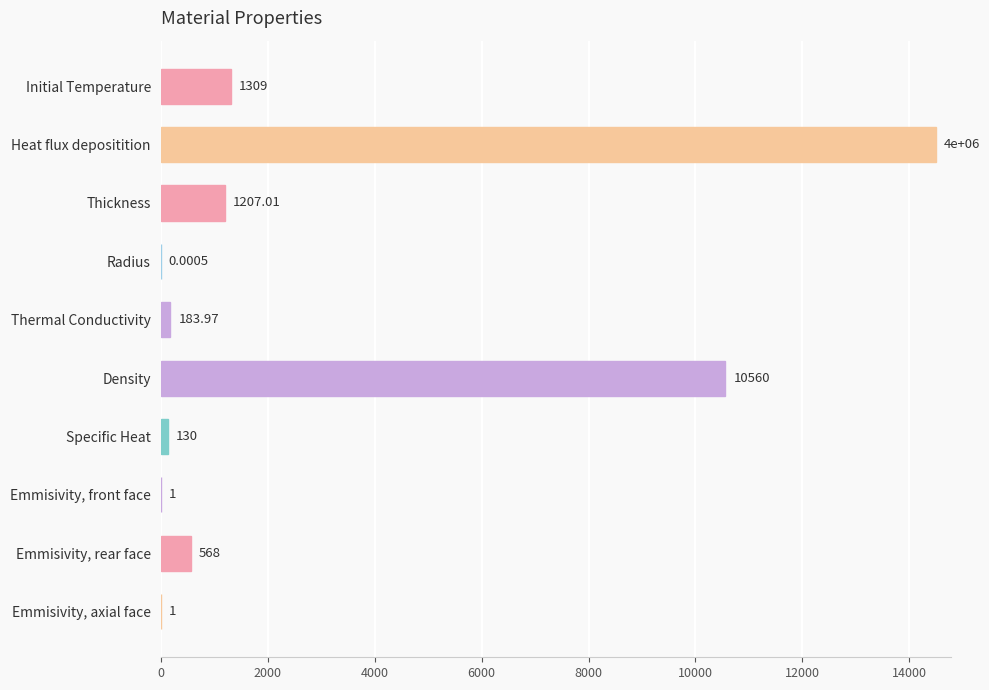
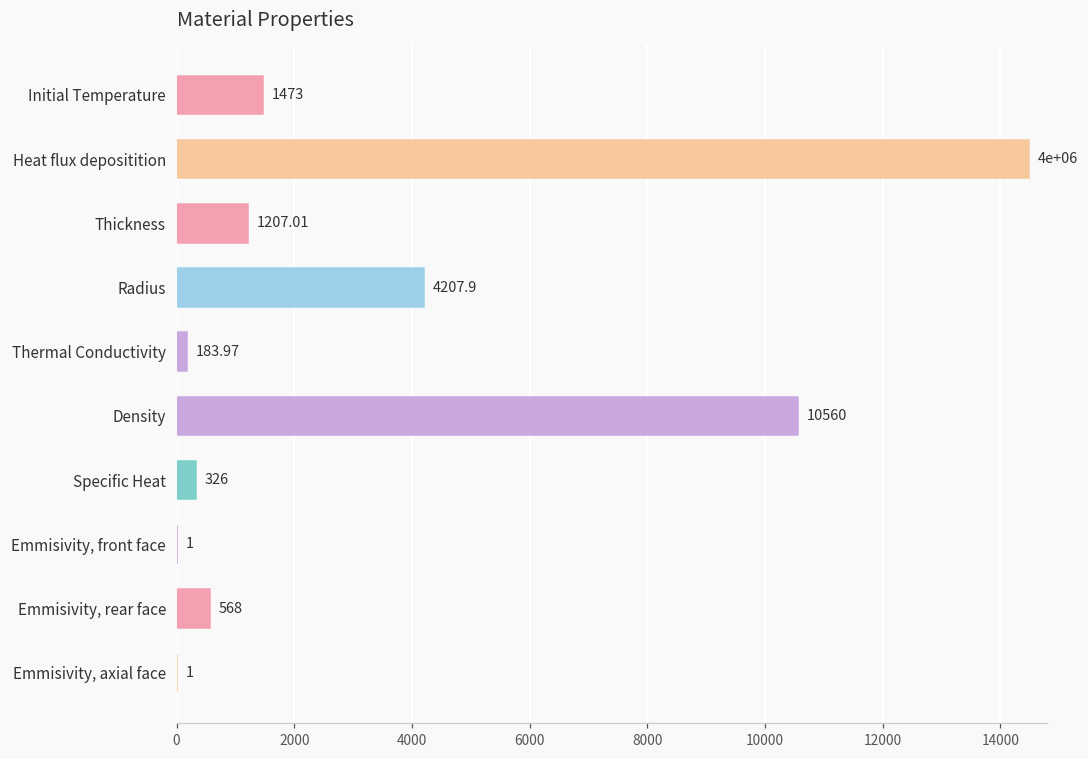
  {
-   "Initial Temperature": 1309,
+   "Initial Temperature": 1473,
    "Thickness": 1207.01,
-   "Radius": 0.0005,
+   "Radius": 4207.9,
    "Thermal Conductivity": 183.97,
    "Density": 10560,
-   "Specific Heat": 130,
+   "Specific Heat": 326,
    "Emmisivity, front face": 1,
    "Emmisivity, rear face": 568,
    "Emmisivity, axial face": 1
  }
